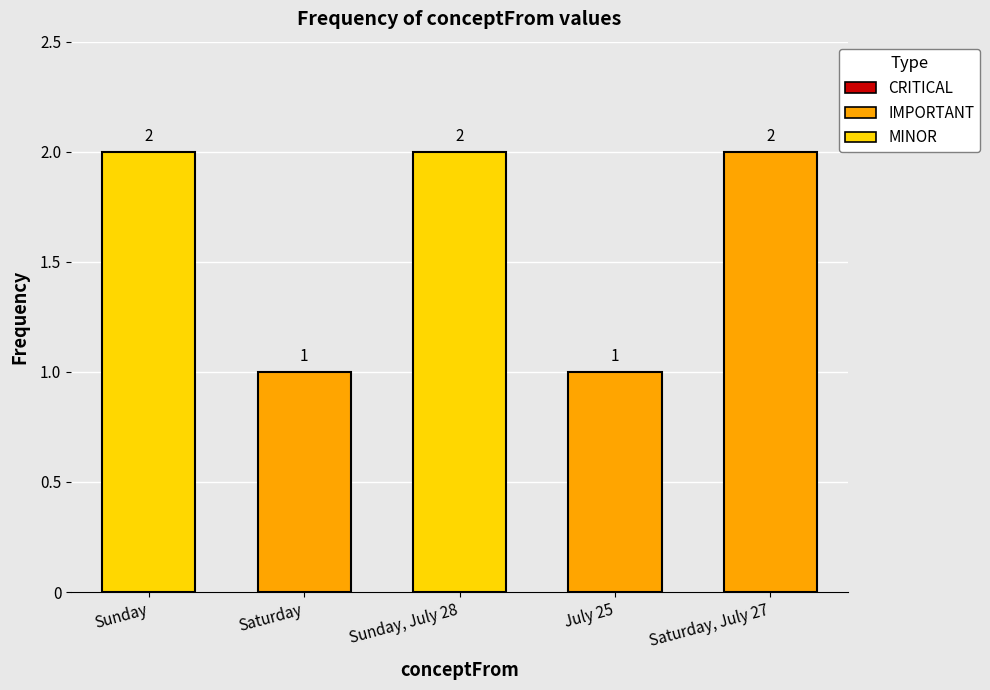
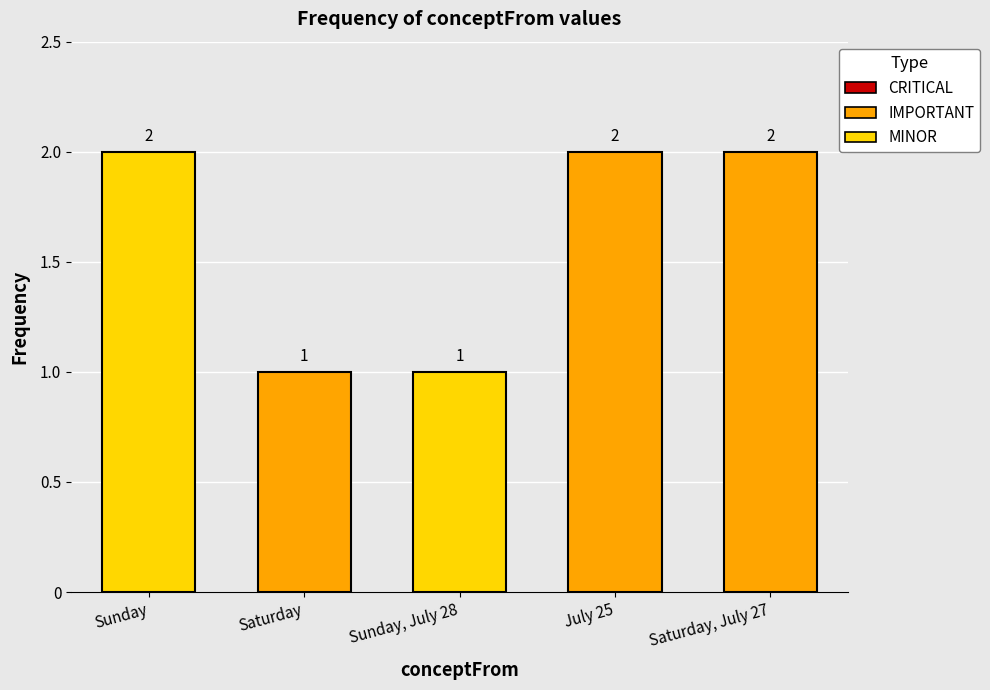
  {
    "Sunday": 2,
    "Saturday": 1,
-   "Sunday, July 28": 2,
-   "July 25": 1,
+   "Sunday, July 28": 1,
+   "July 25": 2,
    "Saturday, July 27": 2
  }
